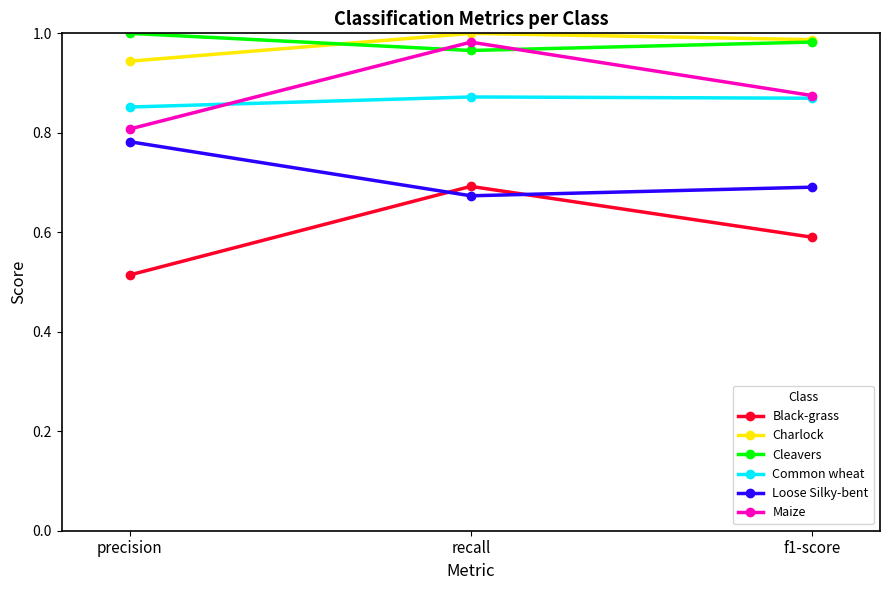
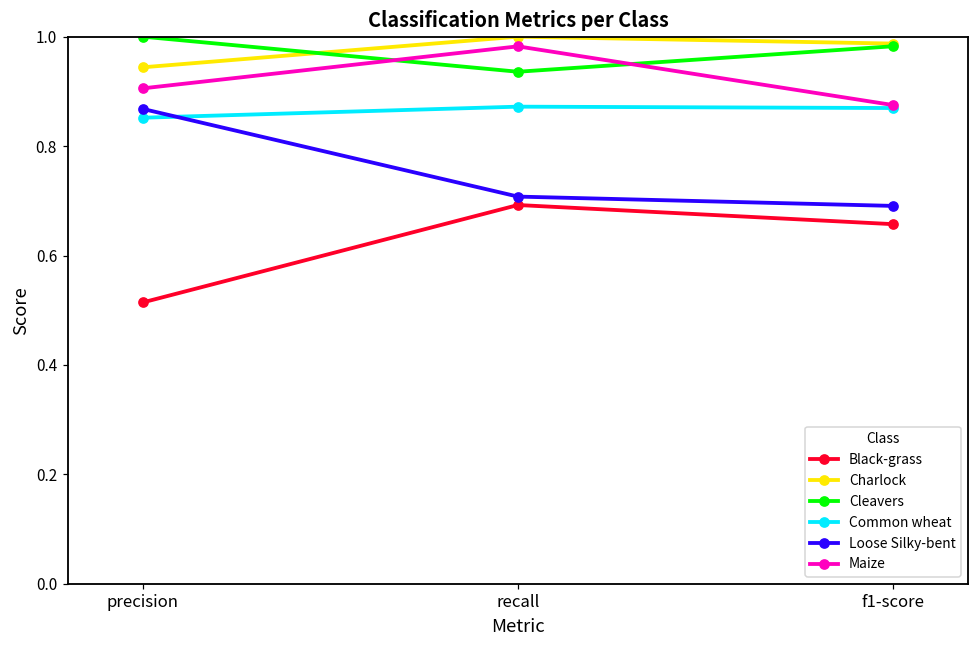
  {
    "Black-grass": {
      "precision": 0.51,
      "recall": 0.69,
-     "f1-score": 0.59
+     "f1-score": 0.66
    },
    "Charlock": {
      "precision": 0.94,
      "recall": 1.00
    },
    "Cleavers": {
      "precision": 1.00,
-     "recall": 0.97
+     "recall": 0.94
    },
    "Common wheat": {
      "precision": 0.85,
      "recall": 0.87,
      "f1-score": 0.87
    },
    "Loose Silky-bent": {
-     "precision": 0.78,
-     "recall": 0.67,
+     "precision": 0.87,
+     "recall": 0.71,
      "f1-score": 0.69
    },
    "Maize": {
-     "precision": 0.81,
+     "precision": 0.91,
      "recall": 0.98,
      "f1-score": 0.88
    }
  }
